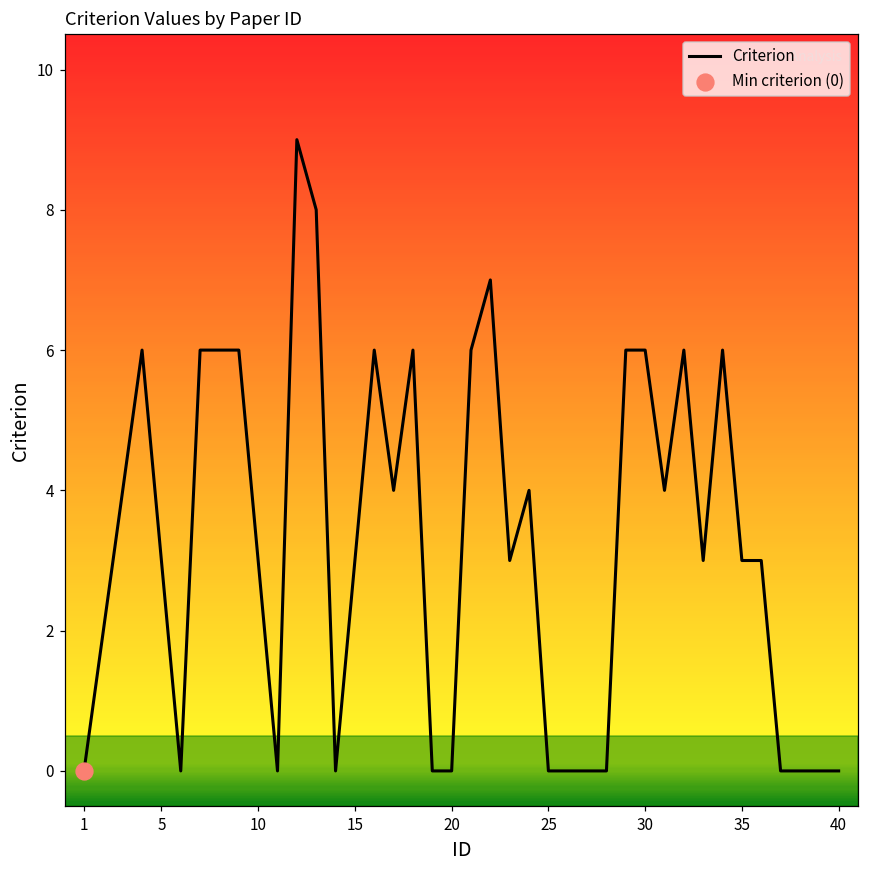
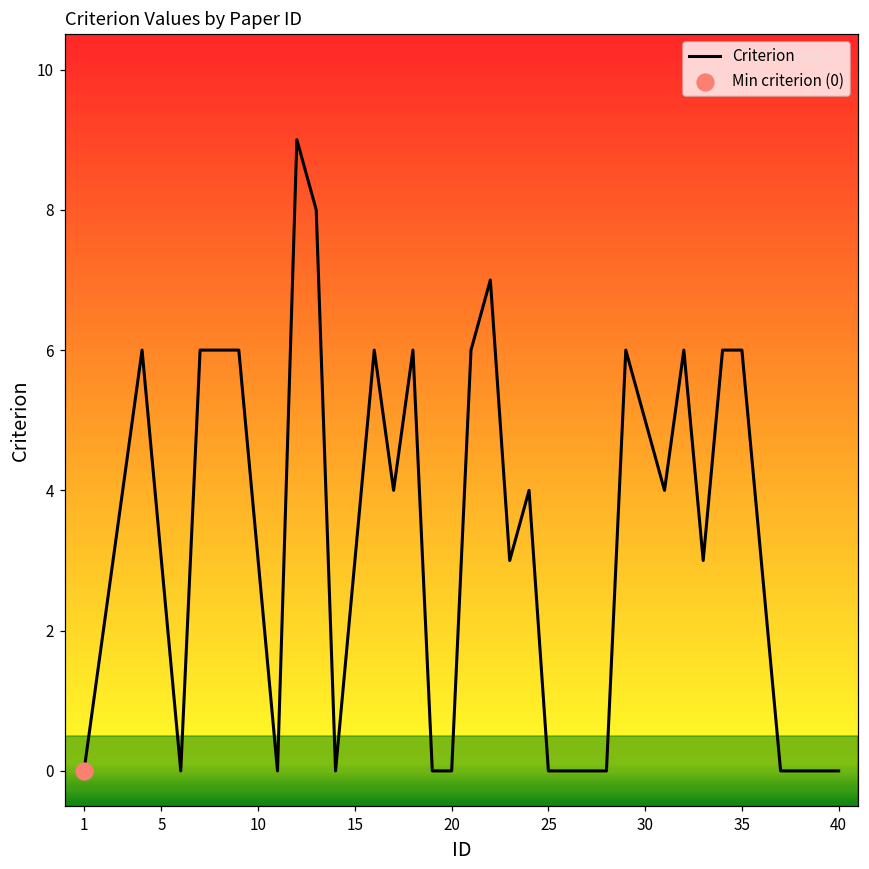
  {
    "Criterion": {
      "5": 3,
      "10": 3,
      "15": 3,
-     "30": 6,
-     "35": 3
+     "30": 5,
+     "35": 6
    }
  }
